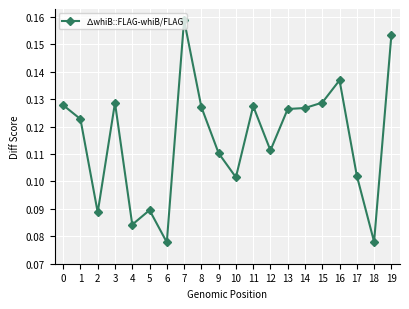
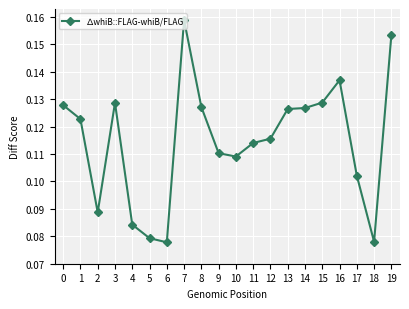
  {
    "0": 0.128,
    "1": 0.123,
    "2": 0.089,
    "3": 0.129,
    "4": 0.084,
-   "5": 0.090,
+   "5": 0.079,
    "6": 0.078,
    "8": 0.127,
    "9": 0.110,
-   "10": 0.102,
-   "11": 0.127,
-   "12": 0.111,
+   "10": 0.109,
+   "11": 0.114,
+   "12": 0.116,
    "13": 0.126,
    "14": 0.127,
    "15": 0.129,
    "16": 0.137,
    "17": 0.102,
    "18": 0.078,
    "19": 0.153
  }
